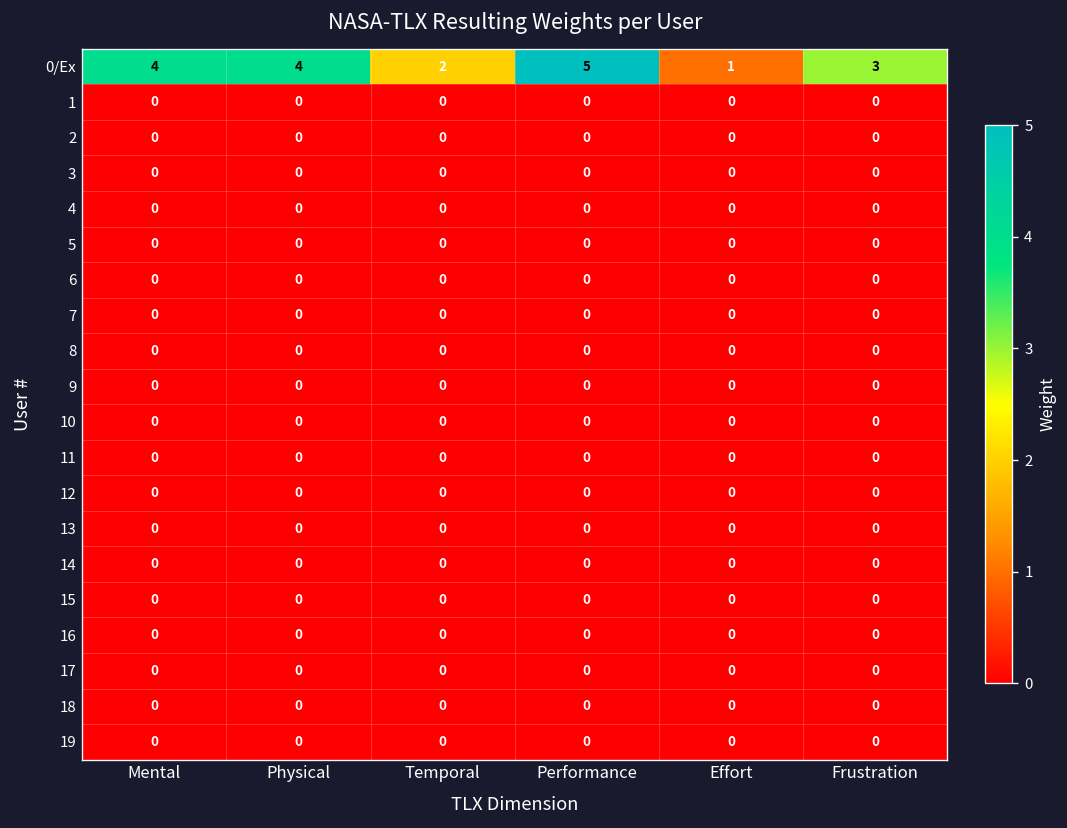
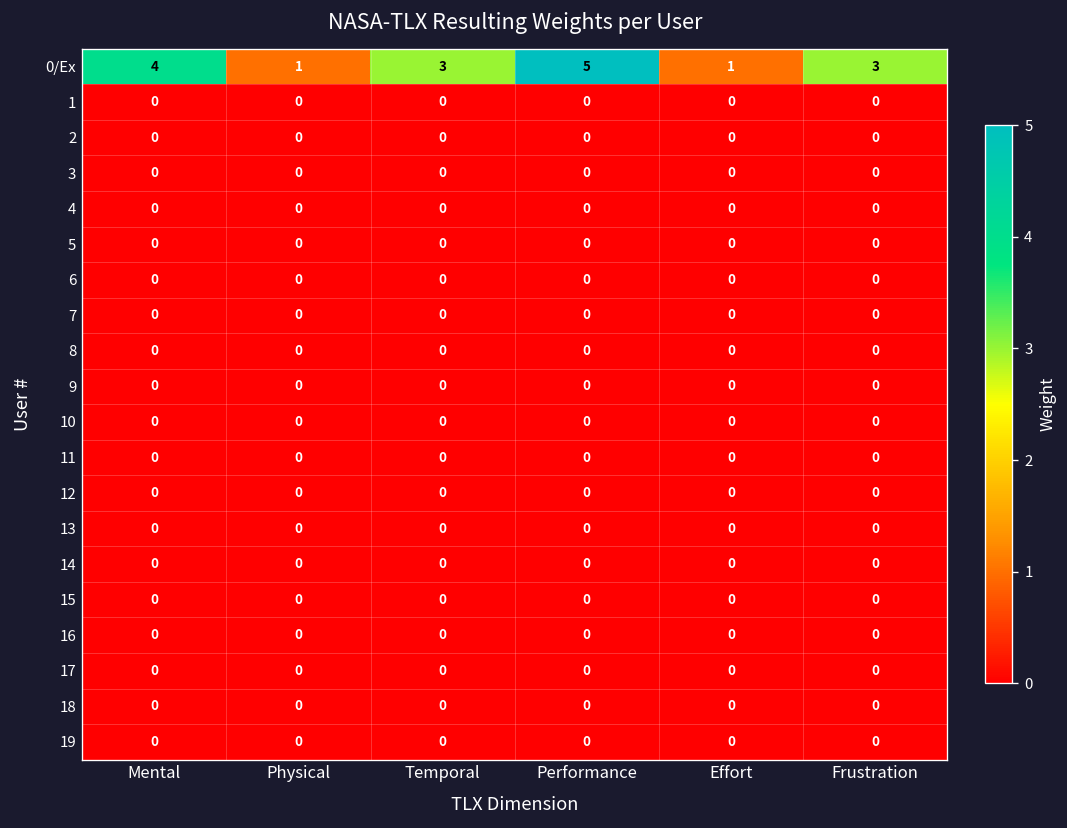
  {
    "0/Ex": {
      "Mental": 4,
-     "Physical": 4,
-     "Temporal": 2,
+     "Physical": 1,
+     "Temporal": 3,
      "Performance": 5,
      "Effort": 1,
      "Frustration": 3
    },
    "1": {
      "Mental": 0,
      "Physical": 0,
      "Temporal": 0,
      "Performance": 0,
      "Effort": 0,
      "Frustration": 0
    },
    "2": {
      "Mental": 0,
      "Physical": 0,
      "Temporal": 0,
      "Performance": 0,
      "Effort": 0,
      "Frustration": 0
    },
    "3": {
      "Mental": 0,
      "Physical": 0,
      "Temporal": 0,
      "Performance": 0,
      "Effort": 0,
      "Frustration": 0
    },
    "4": {
      "Mental": 0,
      "Physical": 0,
      "Temporal": 0,
      "Performance": 0,
      "Effort": 0,
      "Frustration": 0
    },
    "5": {
      "Mental": 0,
      "Physical": 0,
      "Temporal": 0,
      "Performance": 0,
      "Effort": 0,
      "Frustration": 0
    },
    "6": {
      "Mental": 0,
      "Physical": 0,
      "Temporal": 0,
      "Performance": 0,
      "Effort": 0,
      "Frustration": 0
    },
    "7": {
      "Mental": 0,
      "Physical": 0,
      "Temporal": 0,
      "Performance": 0,
      "Effort": 0,
      "Frustration": 0
    },
    "8": {
      "Mental": 0,
      "Physical": 0,
      "Temporal": 0,
      "Performance": 0,
      "Effort": 0,
      "Frustration": 0
    },
    "9": {
      "Mental": 0,
      "Physical": 0,
      "Temporal": 0,
      "Performance": 0,
      "Effort": 0,
      "Frustration": 0
    },
    "10": {
      "Mental": 0,
      "Physical": 0,
      "Temporal": 0,
      "Performance": 0,
      "Effort": 0,
      "Frustration": 0
    },
    "11": {
      "Mental": 0,
      "Physical": 0,
      "Temporal": 0,
      "Performance": 0,
      "Effort": 0,
      "Frustration": 0
    },
    "12": {
      "Mental": 0,
      "Physical": 0,
      "Temporal": 0,
      "Performance": 0,
      "Effort": 0,
      "Frustration": 0
    },
    "13": {
      "Mental": 0,
      "Physical": 0,
      "Temporal": 0,
      "Performance": 0,
      "Effort": 0,
      "Frustration": 0
    },
    "14": {
      "Mental": 0,
      "Physical": 0,
      "Temporal": 0,
      "Performance": 0,
      "Effort": 0,
      "Frustration": 0
    },
    "15": {
      "Mental": 0,
      "Physical": 0,
      "Temporal": 0,
      "Performance": 0,
      "Effort": 0,
      "Frustration": 0
    },
    "16": {
      "Mental": 0,
      "Physical": 0,
      "Temporal": 0,
      "Performance": 0,
      "Effort": 0,
      "Frustration": 0
    },
    "17": {
      "Mental": 0,
      "Physical": 0,
      "Temporal": 0,
      "Performance": 0,
      "Effort": 0,
      "Frustration": 0
    },
    "18": {
      "Mental": 0,
      "Physical": 0,
      "Temporal": 0,
      "Performance": 0,
      "Effort": 0,
      "Frustration": 0
    },
    "19": {
      "Mental": 0,
      "Physical": 0,
      "Temporal": 0,
      "Performance": 0,
      "Effort": 0,
      "Frustration": 0
    }
  }
